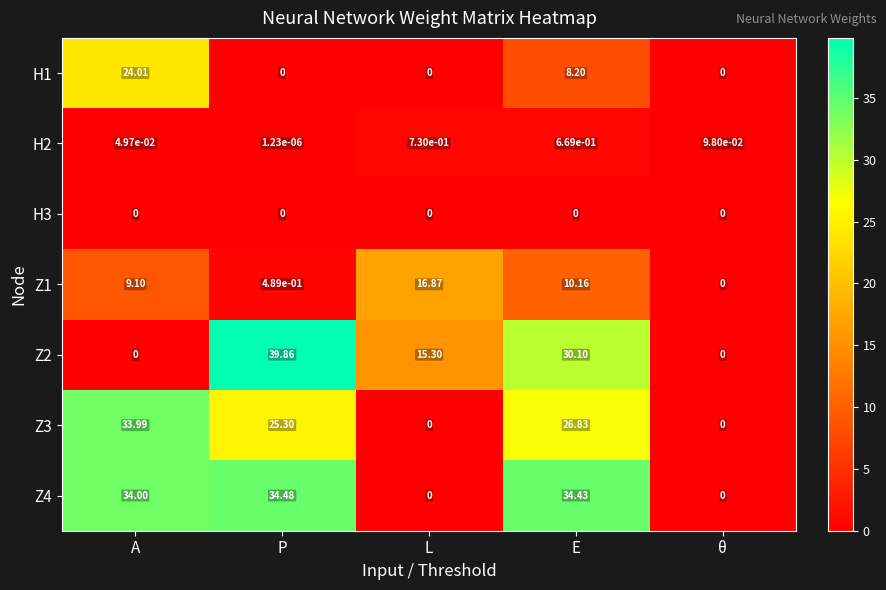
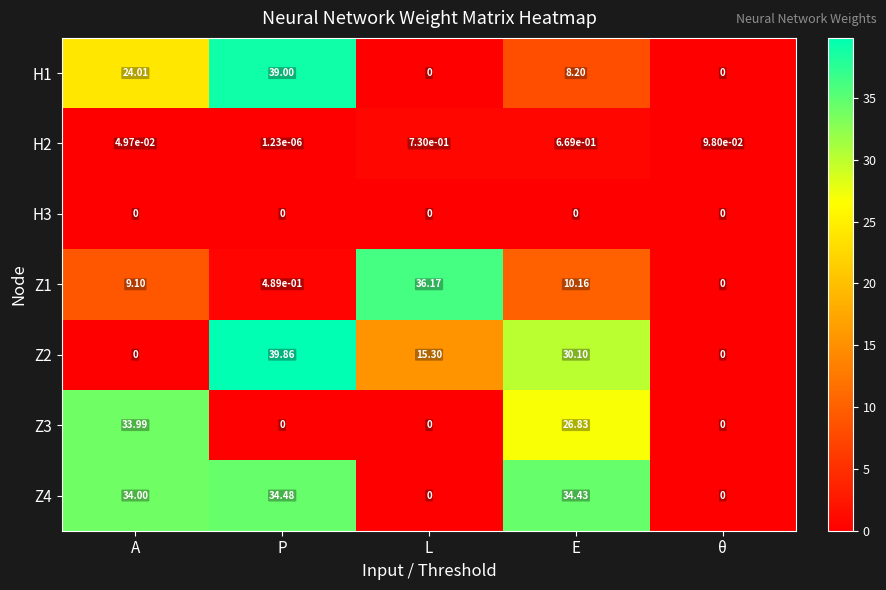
  {
    "H1": {
-     "P": 0
+     "P": 39.00
    },
    "Z1": {
-     "L": 16.87
+     "L": 36.17
    },
    "Z3": {
-     "P": 25.30
+     "P": 0
    }
  }
